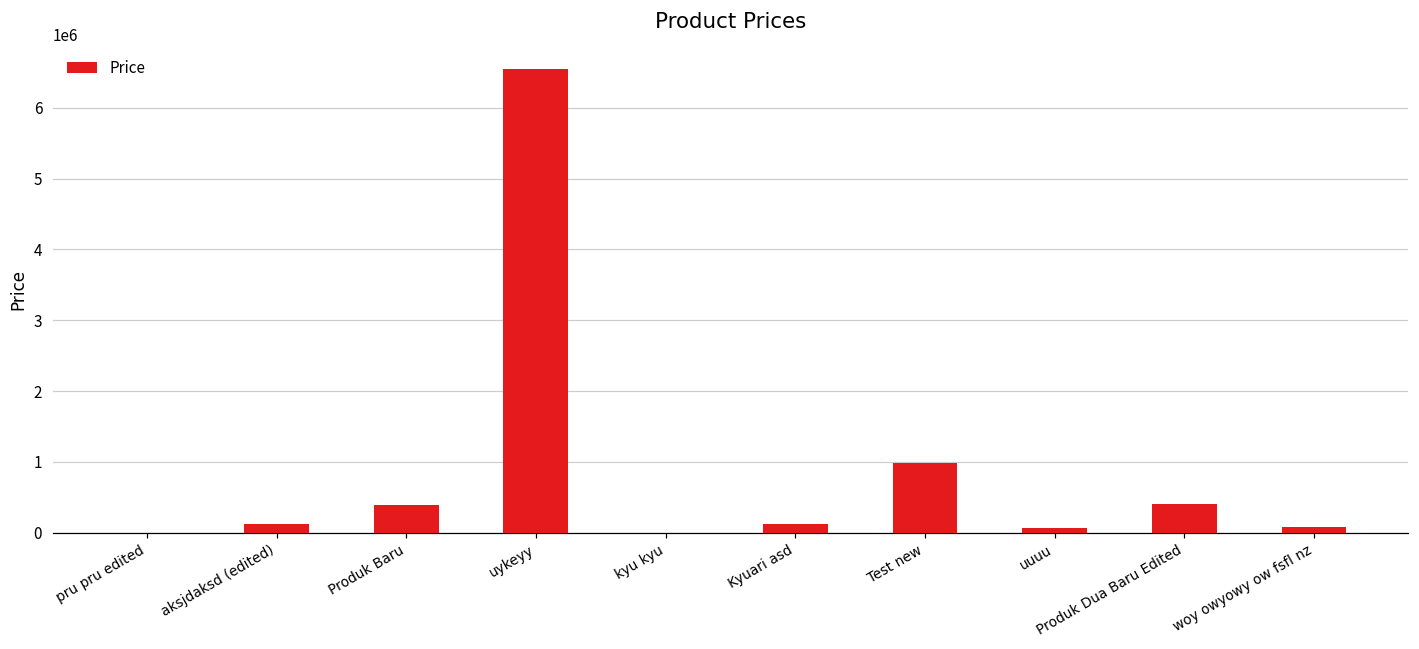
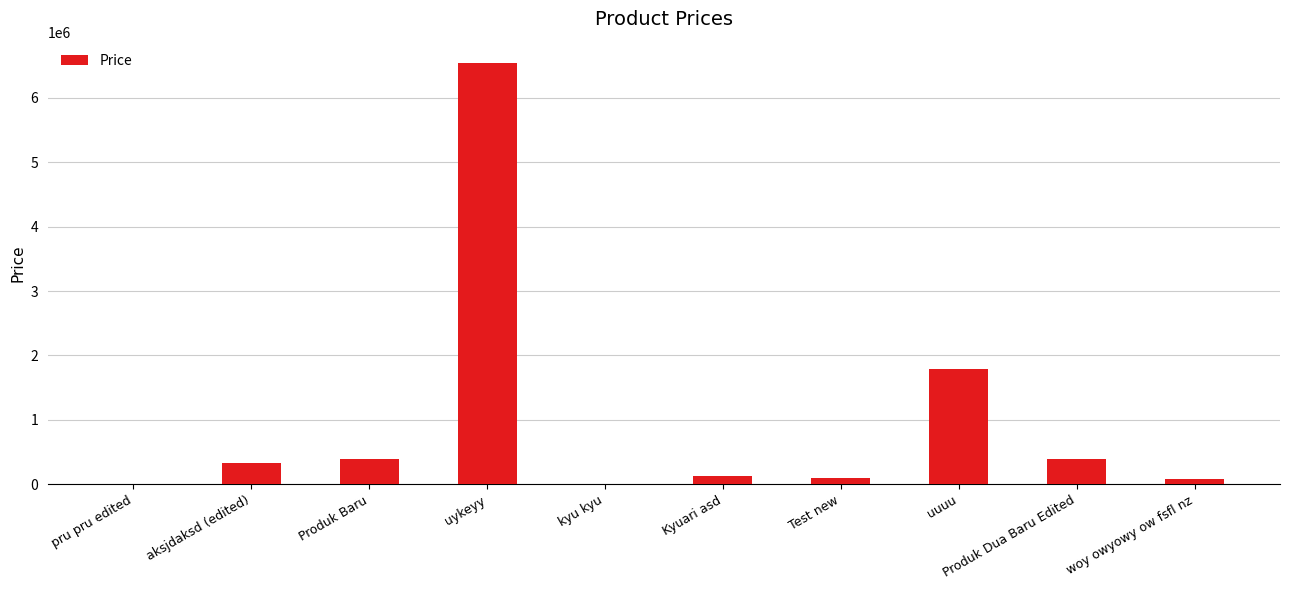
  {
-   "aksjdaksd (edited)": 100000,
+   "aksjdaksd (edited)": 300000,
    "Produk Baru": 400000,
    "uykeyy": 6500000,
    "Kyuari asd": 100000,
-   "Test new": 1000000,
-   "uuuu": 100000,
+   "Test new": 100000,
+   "uuuu": 1800000,
    "Produk Dua Baru Edited": 400000,
    "woy owyowy ow fsfl nz": 100000
  }
